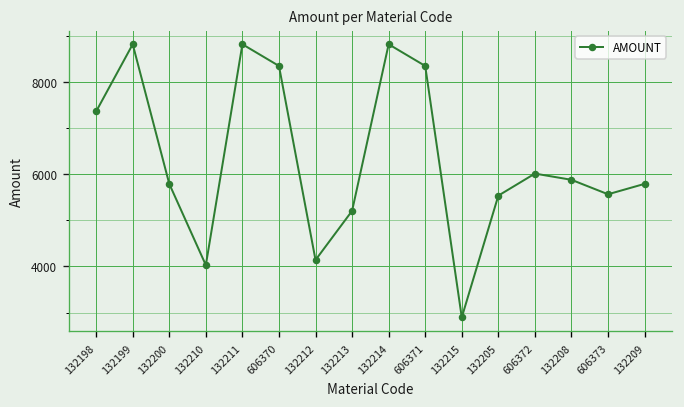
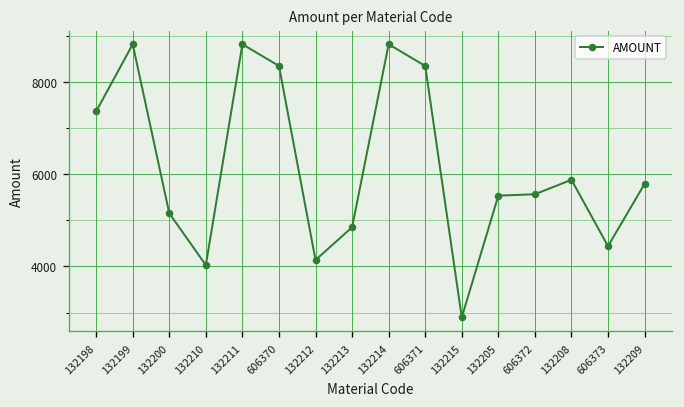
  {
    "132198": 7400,
    "132199": 8800,
-   "132200": 5800,
+   "132200": 5200,
    "132210": 4000,
    "132211": 8800,
    "606370": 8300,
    "132212": 4100,
-   "132213": 5200,
+   "132213": 4800,
    "132214": 8800,
    "606371": 8300,
    "132215": 2900,
    "132205": 5500,
-   "606372": 6000,
+   "606372": 5600,
    "132208": 5900,
-   "606373": 5600,
+   "606373": 4400,
    "132209": 5800
  }
